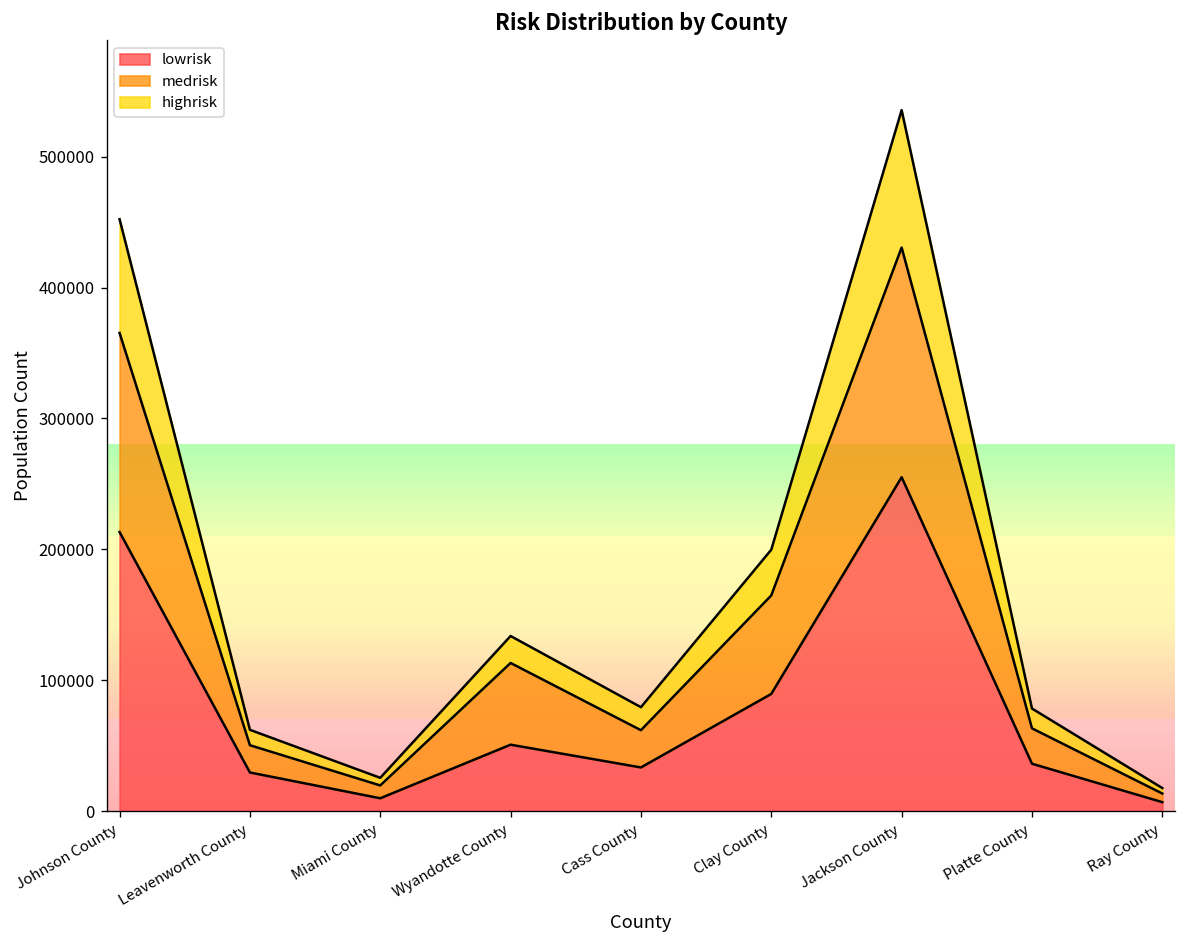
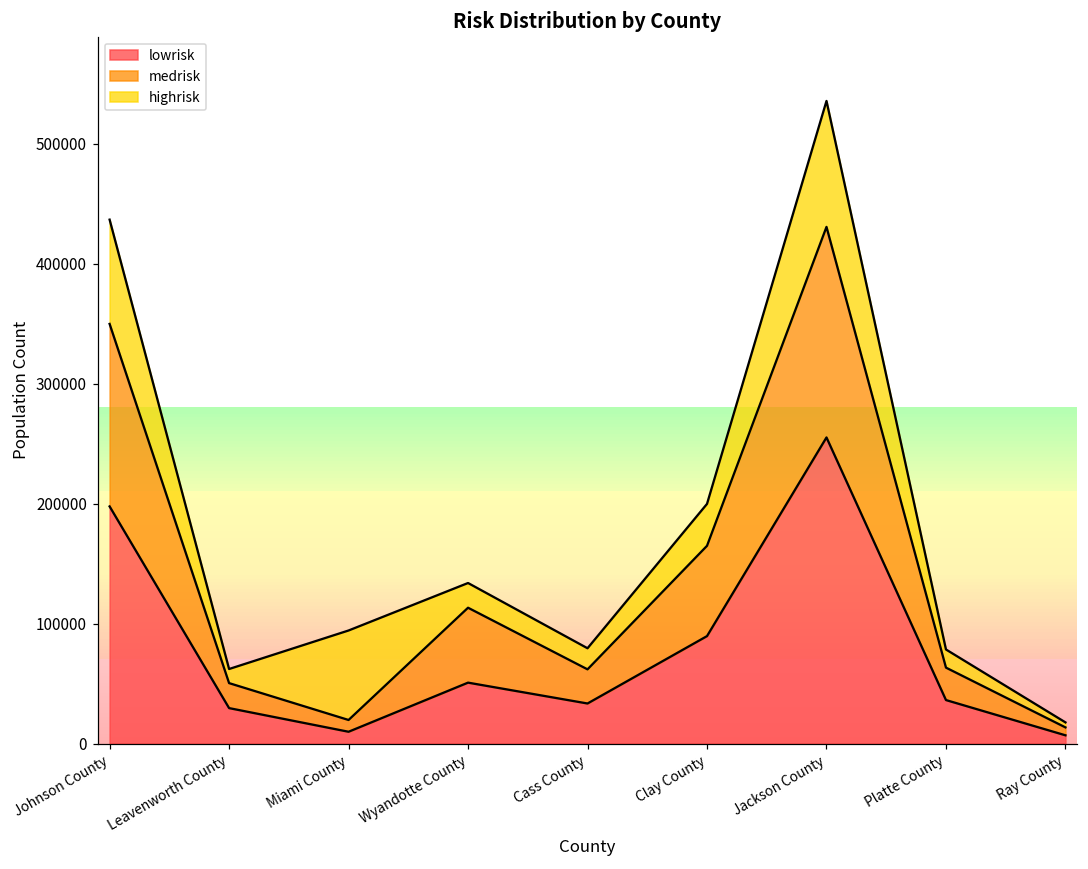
  {
    "lowrisk": {
-     "Johnson County": 213000,
+     "Johnson County": 198000,
      "Leavenworth County": 30000,
      "Miami County": 10000,
      "Wyandotte County": 51000,
      "Cass County": 33000,
      "Clay County": 90000,
      "Jackson County": 255000,
      "Platte County": 36000,
      "Ray County": 7000
    },
    "medrisk": {
      "Johnson County": 152000,
      "Leavenworth County": 21000,
      "Miami County": 10000,
      "Wyandotte County": 62000,
      "Cass County": 28000,
      "Clay County": 75000,
      "Jackson County": 175000,
      "Platte County": 27000,
      "Ray County": 7000
    },
    "highrisk": {
      "Johnson County": 87000,
      "Leavenworth County": 12000,
-     "Miami County": 6000,
+     "Miami County": 75000,
      "Wyandotte County": 21000,
      "Cass County": 18000,
      "Clay County": 35000,
      "Jackson County": 105000,
      "Platte County": 15000,
      "Ray County": 4000
    }
  }
